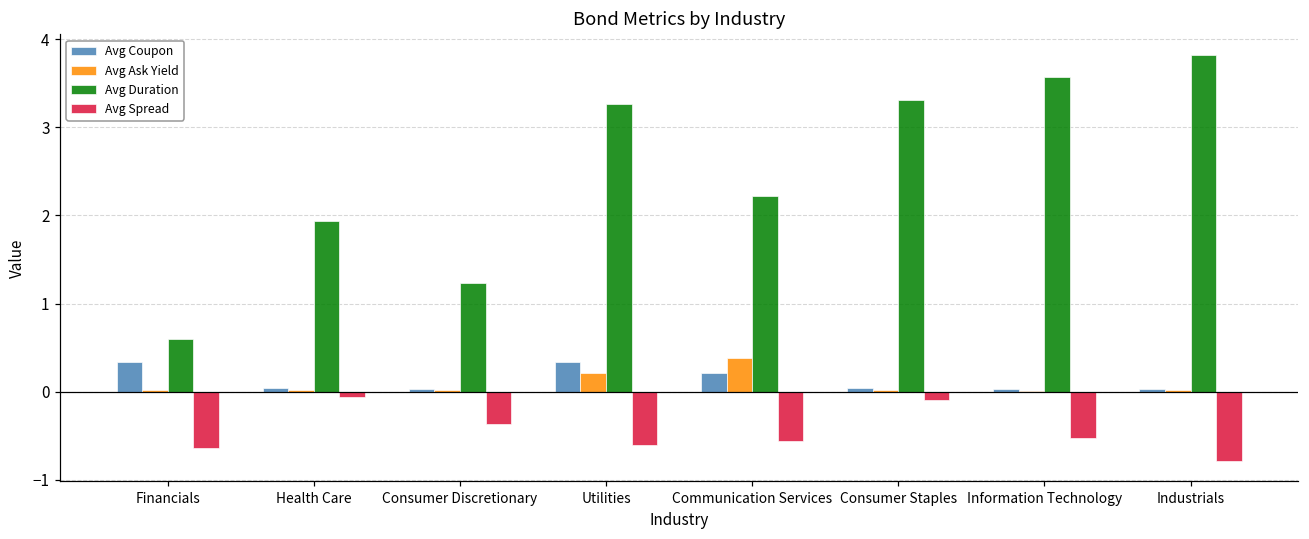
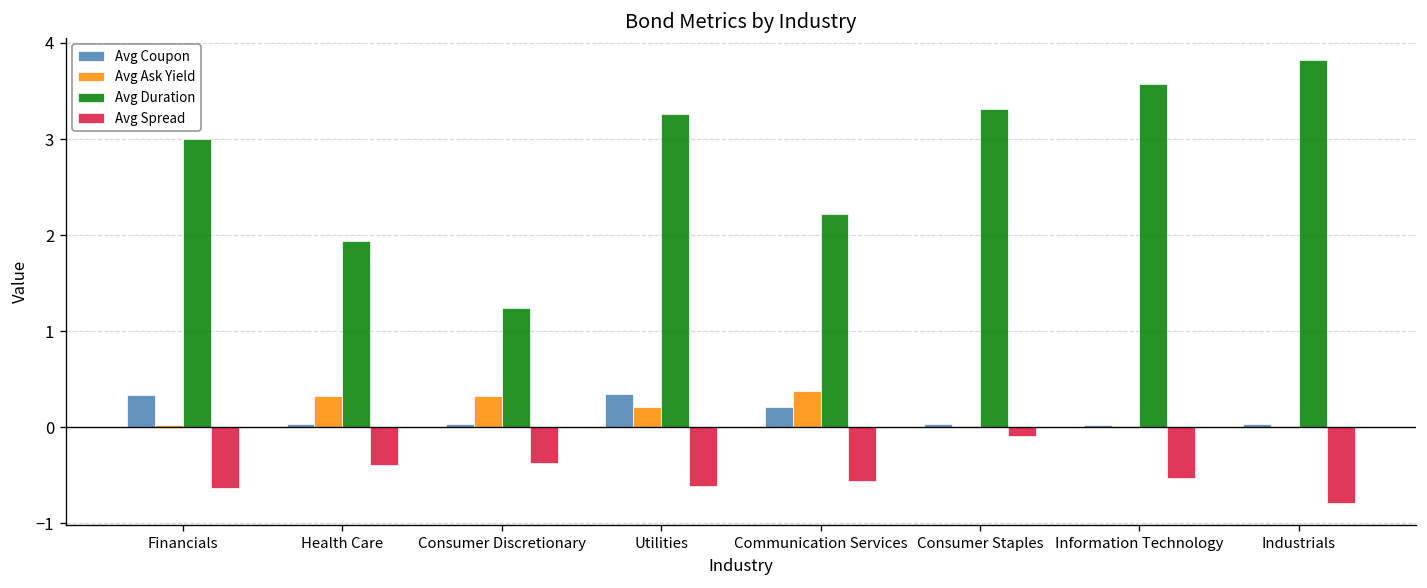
  {
    "Avg Coupon": {
      "Financials": 0.3,
      "Health Care": 0.0,
      "Utilities": 0.3,
      "Communication Services": 0.2,
      "Consumer Staples": 0.0
    },
    "Avg Ask Yield": {
-     "Health Care": 0.0,
-     "Consumer Discretionary": 0.0,
+     "Health Care": 0.3,
+     "Consumer Discretionary": 0.3,
      "Utilities": 0.2,
      "Communication Services": 0.4
    },
    "Avg Duration": {
-     "Financials": 0.6,
+     "Financials": 3.0,
      "Health Care": 1.9,
      "Consumer Discretionary": 1.2,
      "Utilities": 3.3,
      "Communication Services": 2.2,
      "Consumer Staples": 3.3,
      "Information Technology": 3.6,
      "Industrials": 3.8
    },
    "Avg Spread": {
      "Financials": -0.6,
-     "Health Care": -0.1,
+     "Health Care": -0.4,
      "Consumer Discretionary": -0.4,
      "Utilities": -0.6,
      "Communication Services": -0.6,
      "Consumer Staples": -0.1,
      "Information Technology": -0.5,
      "Industrials": -0.8
    }
  }
